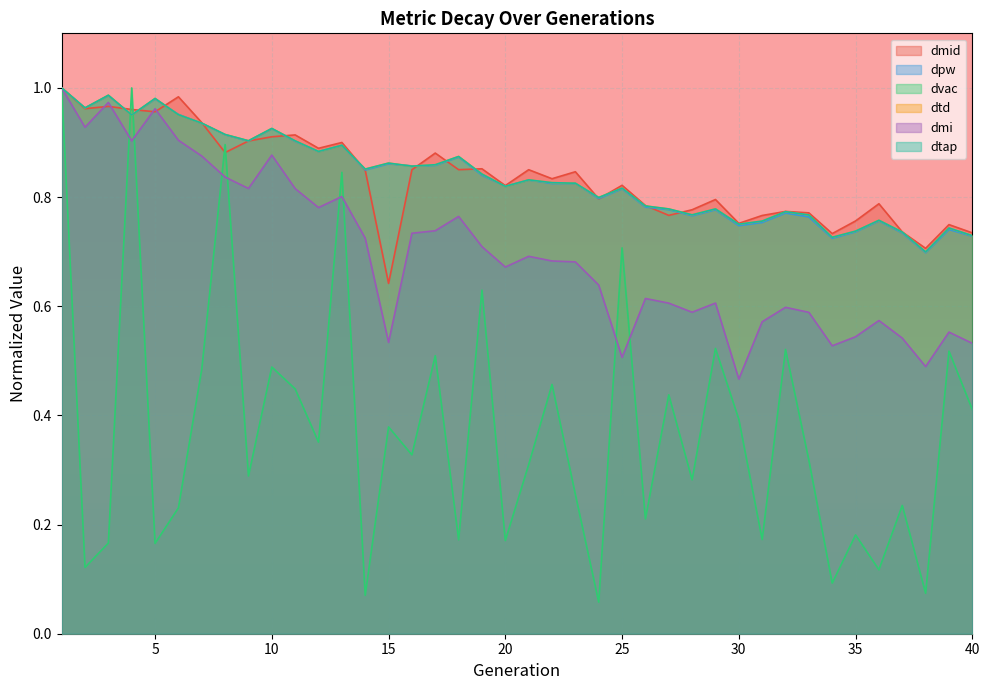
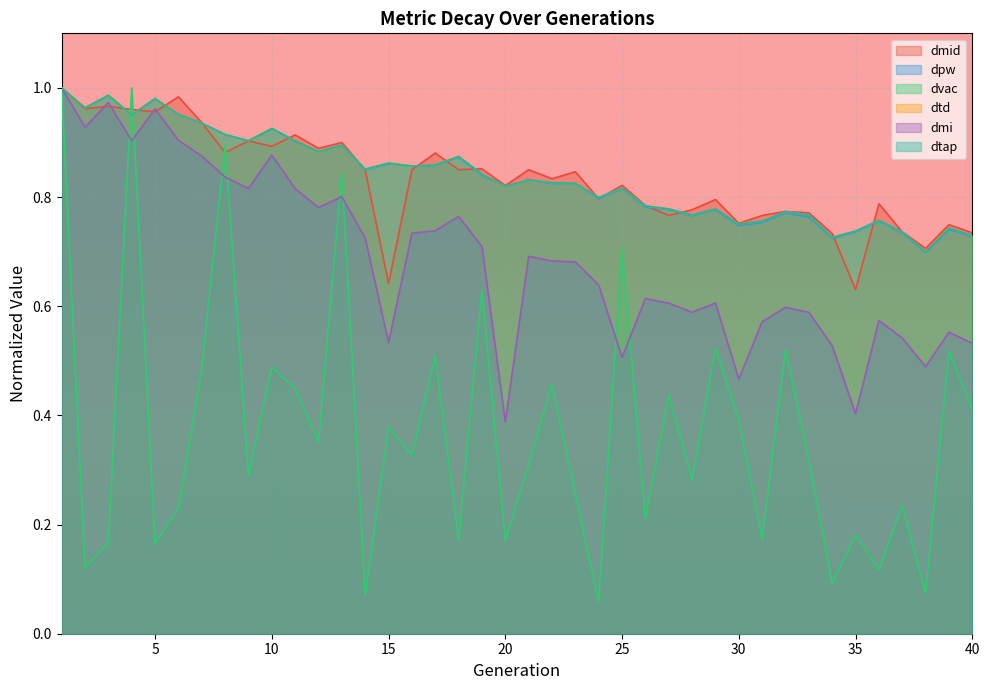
  {
    "dmid": {
      "5": 0.96,
-     "10": 0.91,
+     "10": 0.89,
      "15": 0.64,
      "25": 0.82,
-     "35": 0.76,
+     "35": 0.63,
      "40": 0.73
    },
    "dmi": {
      "5": 0.96,
      "10": 0.88,
      "15": 0.53,
-     "20": 0.67,
+     "20": 0.39,
      "25": 0.51,
      "30": 0.47,
-     "35": 0.54,
+     "35": 0.40,
      "40": 0.53
    }
  }
